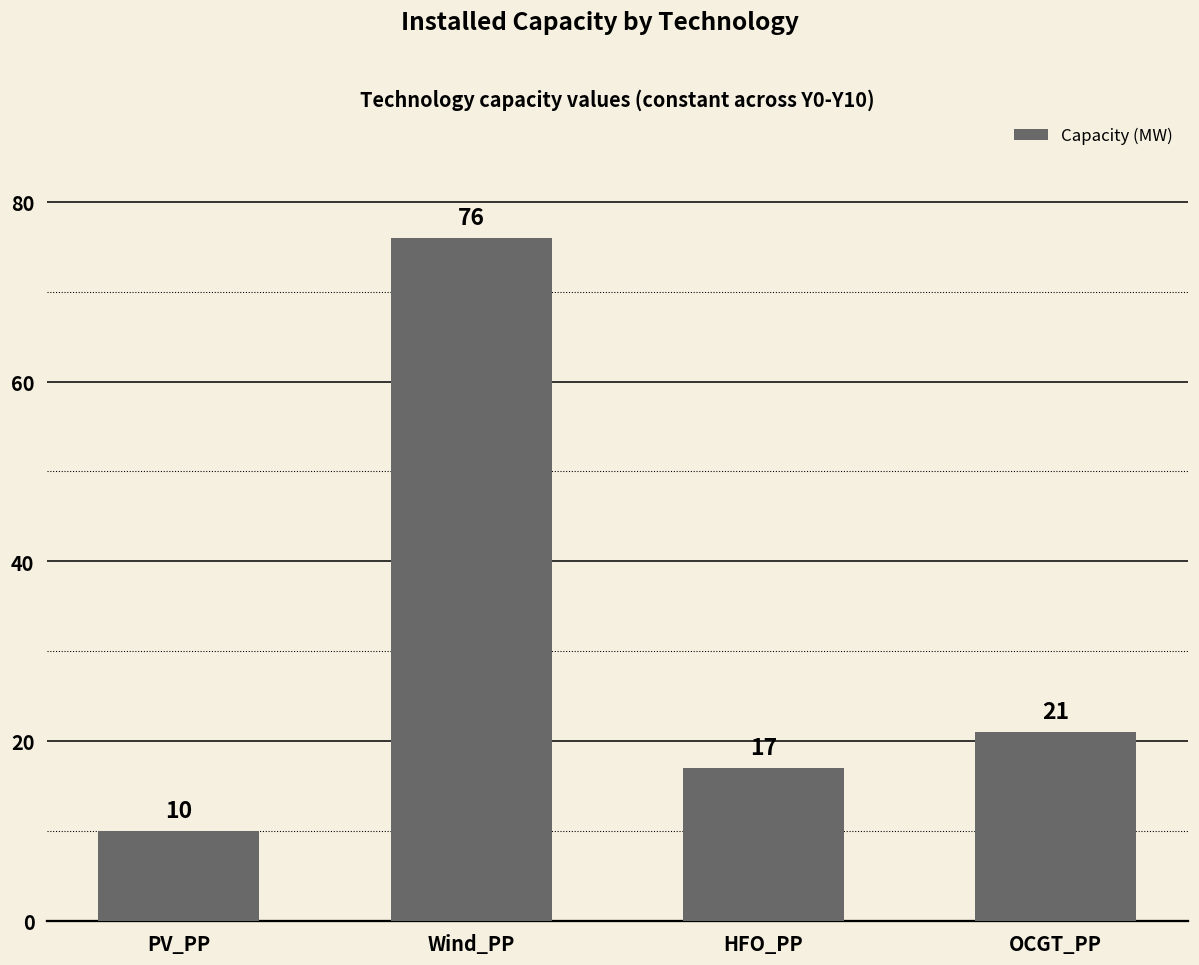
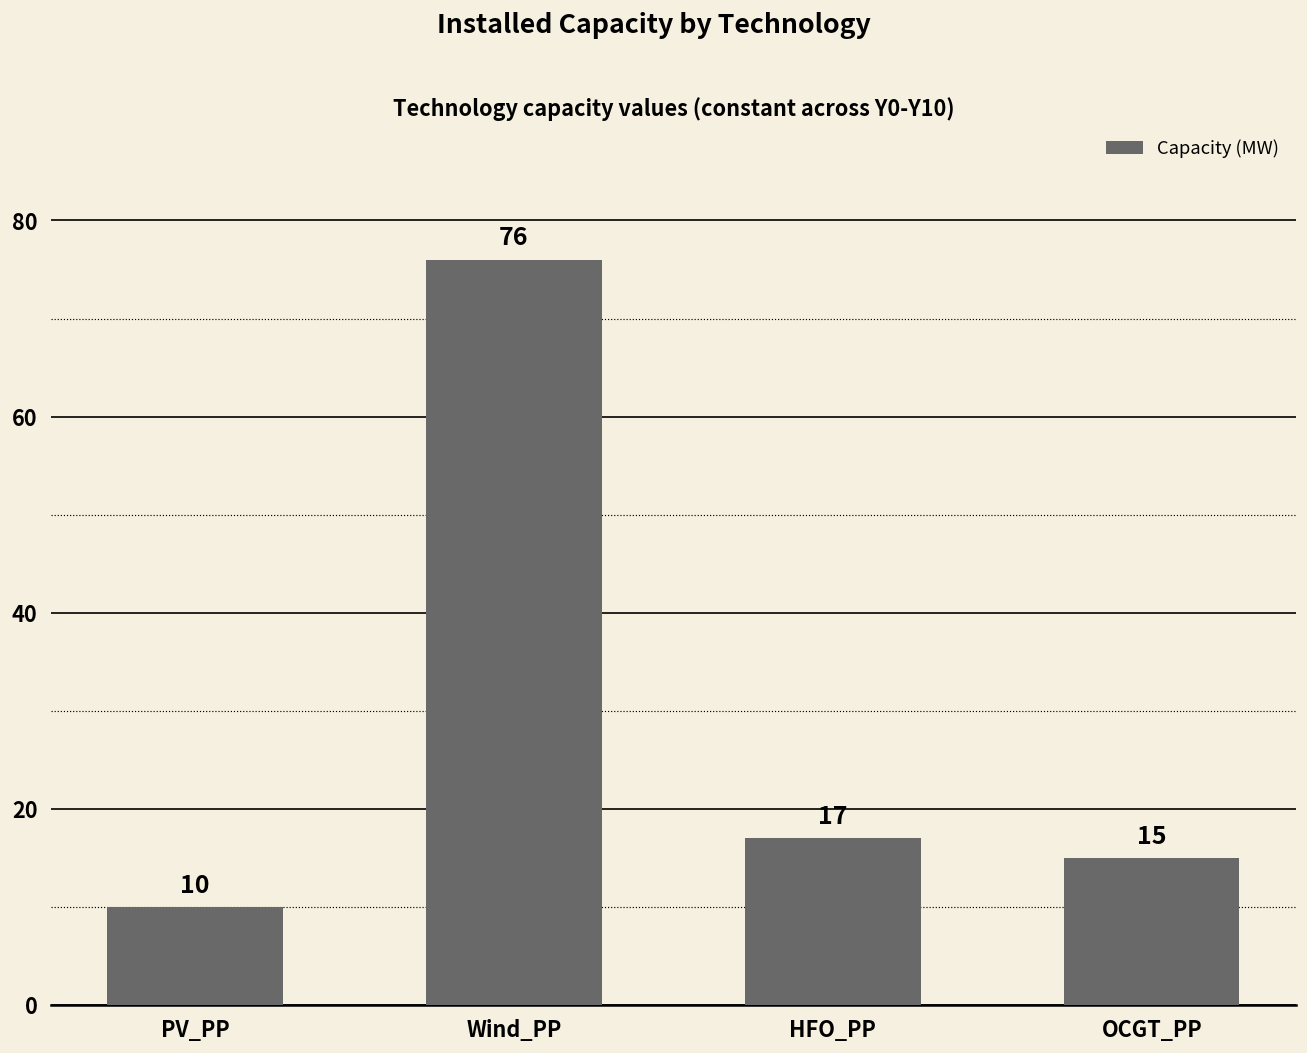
  {
    "PV_PP": 10,
    "Wind_PP": 76,
    "HFO_PP": 17,
-   "OCGT_PP": 21
+   "OCGT_PP": 15
  }
